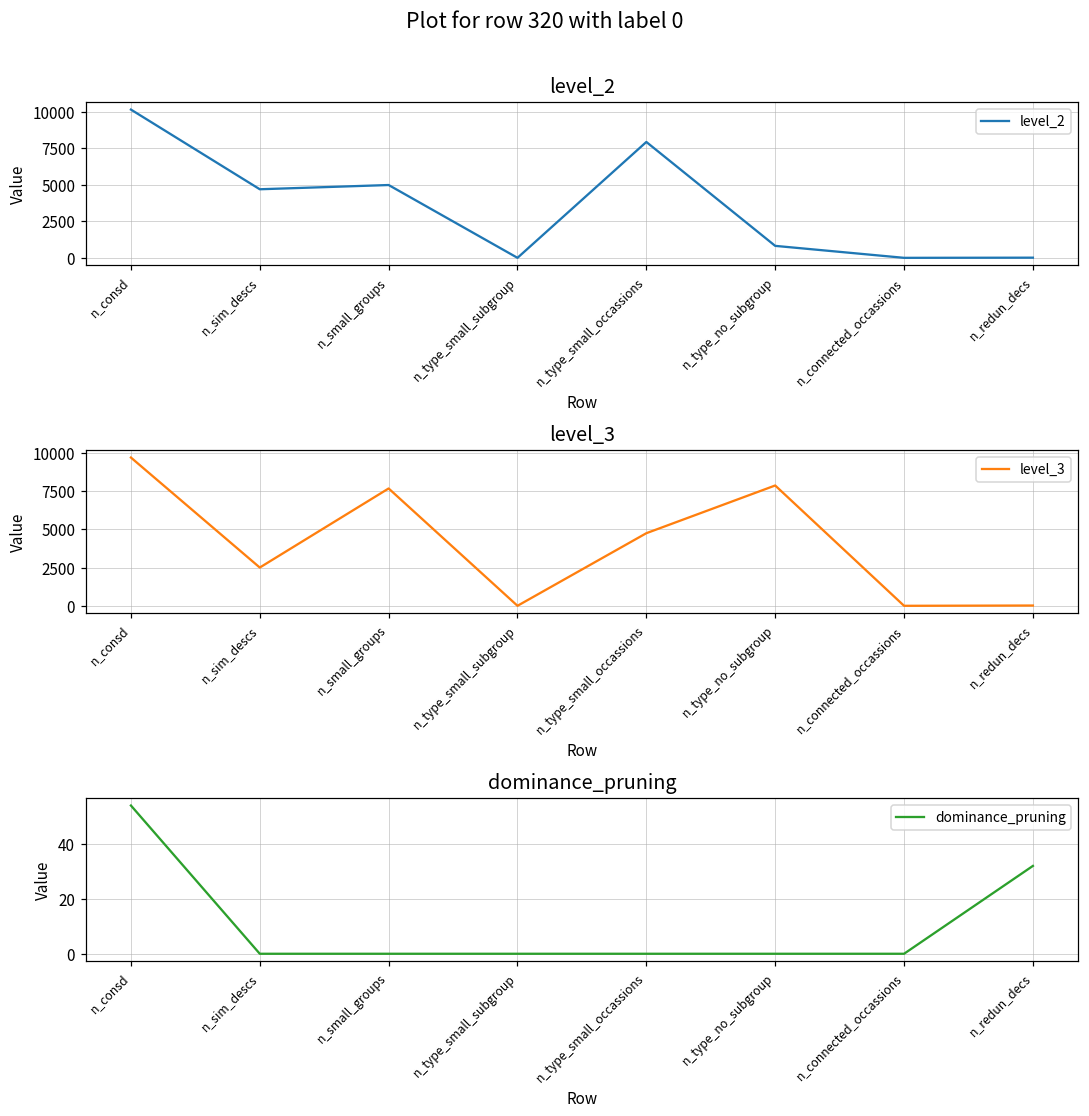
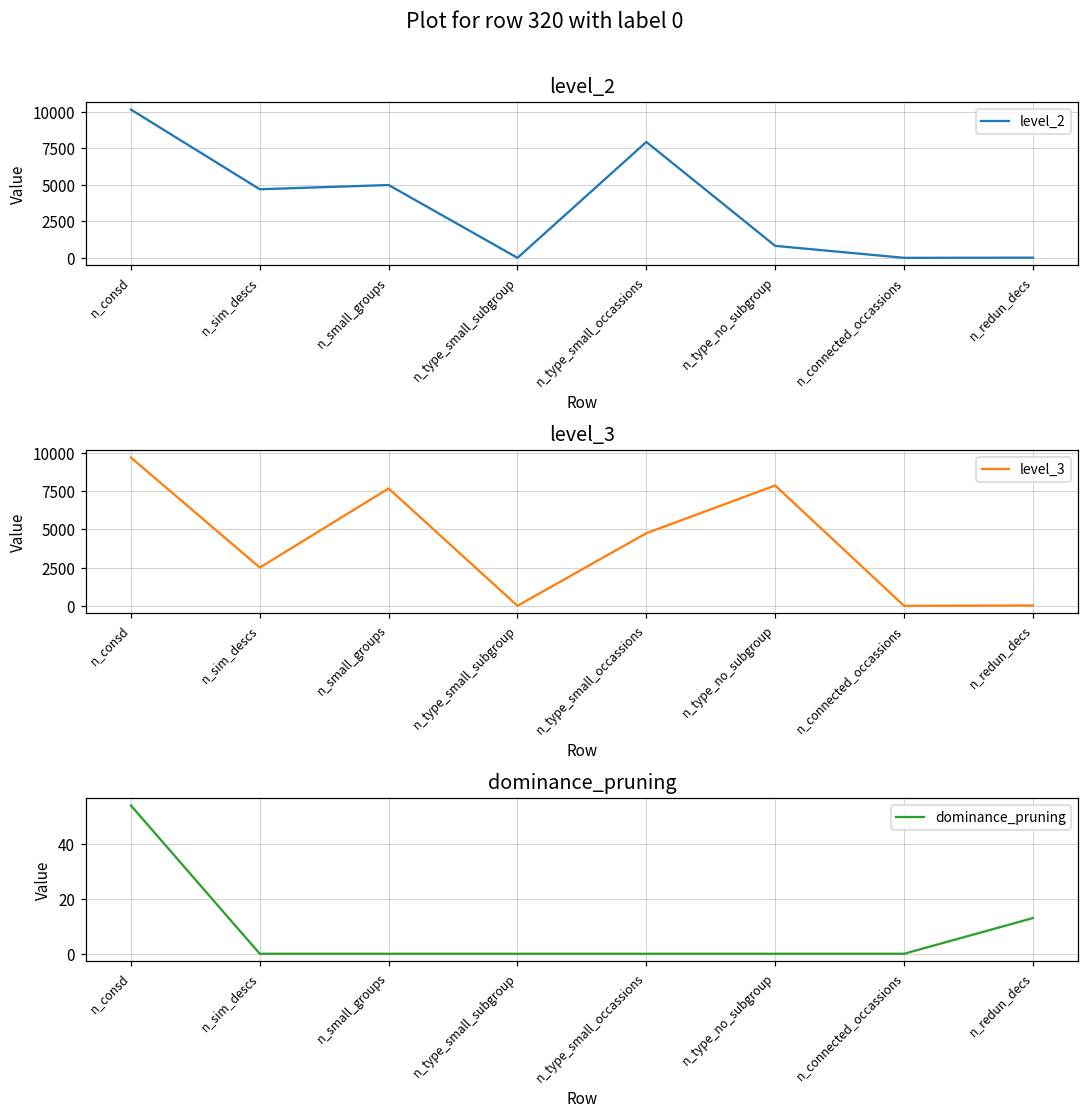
  {
    "level_2": {
      "n_consd": 10200,
      "n_sim_descs": 4700,
      "n_small_groups": 5000,
      "n_type_small_subgroup": 0,
      "n_type_small_occassions": 7900,
      "n_type_no_subgroup": 800,
      "n_connected_occassions": 0,
      "n_redun_decs": 0
    },
    "level_3": {
      "n_consd": 9700,
      "n_sim_descs": 2500,
      "n_small_groups": 7700,
      "n_type_small_subgroup": 0,
      "n_type_small_occassions": 4700,
      "n_type_no_subgroup": 7900,
      "n_connected_occassions": 0,
      "n_redun_decs": 0
    },
    "dominance_pruning": {
      "n_consd": 54,
      "n_sim_descs": 0,
      "n_small_groups": 0,
      "n_type_small_subgroup": 0,
      "n_type_small_occassions": 0,
      "n_type_no_subgroup": 0,
      "n_connected_occassions": 0,
-     "n_redun_decs": 32
+     "n_redun_decs": 13
    }
  }
